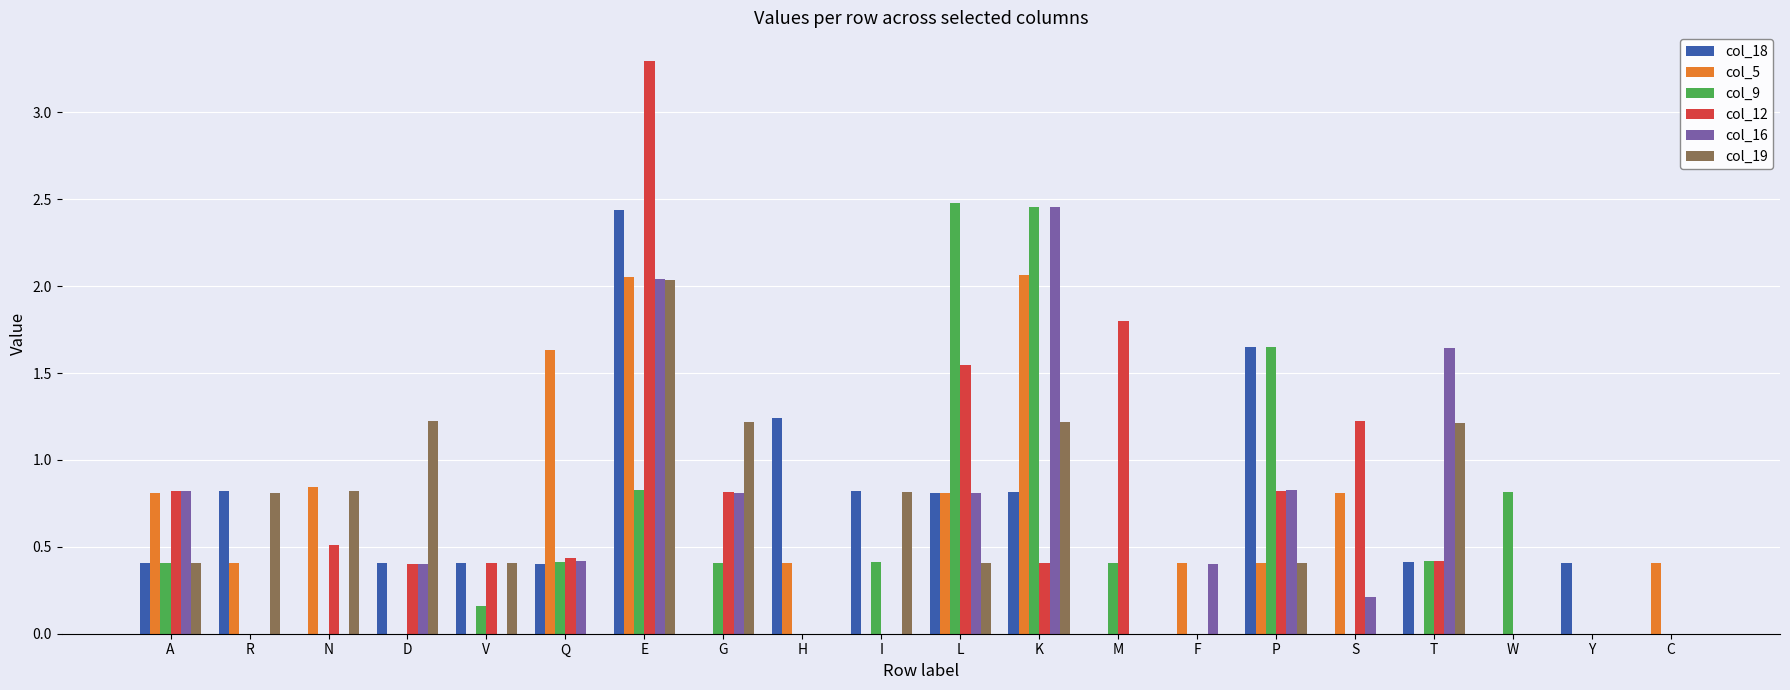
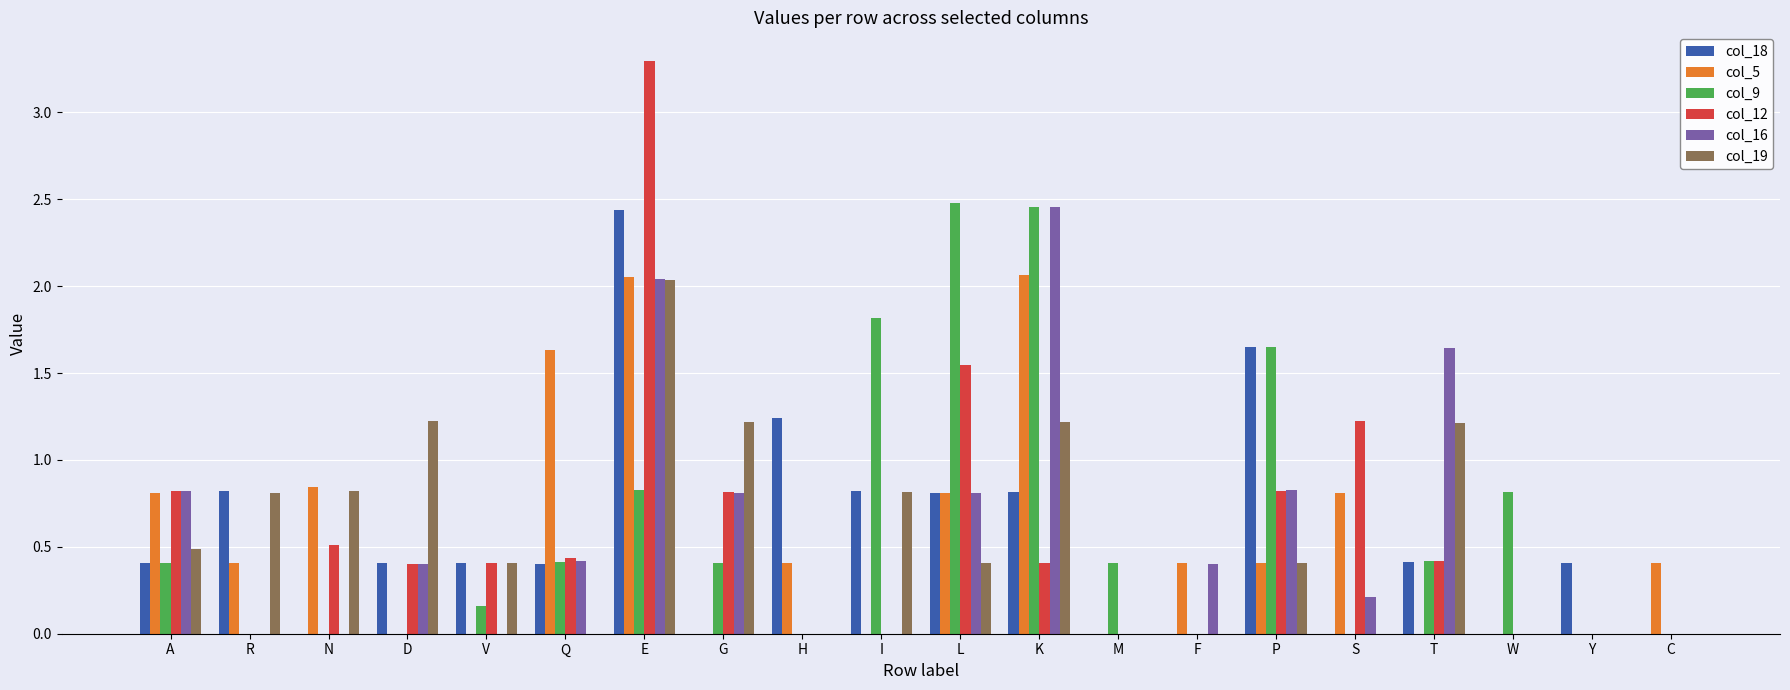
  {
    "col_18": {
      "A": 0.41,
      "R": 0.82,
      "N": 0.00,
      "D": 0.40,
      "V": 0.41,
      "Q": 0.40,
      "E": 2.44,
      "G": 0.00,
      "H": 1.24,
      "I": 0.82,
      "L": 0.81,
      "K": 0.82,
      "M": 0.00,
      "F": 0.00,
      "P": 1.65,
      "S": 0.00,
      "T": 0.41,
      "W": 0.00,
      "Y": 0.41,
      "C": 0.00
    },
    "col_5": {
      "A": 0.81,
      "R": 0.41,
      "N": 0.84,
      "D": 0.00,
      "V": 0.00,
      "Q": 1.63,
      "E": 2.05,
      "G": 0.00,
      "H": 0.41,
      "I": 0.00,
      "L": 0.81,
      "K": 2.06,
      "M": 0.00,
      "F": 0.41,
      "P": 0.41,
      "S": 0.81,
      "T": 0.00,
      "W": 0.00,
      "Y": 0.00,
      "C": 0.40
    },
    "col_9": {
      "A": 0.41,
      "R": 0.00,
      "N": 0.00,
      "D": 0.00,
      "V": 0.16,
      "Q": 0.41,
      "E": 0.83,
      "G": 0.41,
      "H": 0.00,
-     "I": 0.41,
+     "I": 1.81,
      "L": 2.48,
      "K": 2.46,
      "M": 0.41,
      "F": 0.00,
      "P": 1.65,
      "S": 0.00,
      "T": 0.42,
      "W": 0.81,
      "Y": 0.00,
      "C": 0.00
    },
    "col_12": {
      "A": 0.82,
      "R": 0.0,
      "N": 0.5,
      "D": 0.4,
      "V": 0.4,
      "Q": 0.43,
      "E": 3.3,
      "G": 0.8,
      "H": 0.0,
      "I": 0.0,
      "L": 1.54,
      "K": 0.4,
-     "M": 1.8,
+     "M": 0.0,
      "F": 0.0,
      "P": 0.82,
      "S": 1.22,
      "T": 0.42,
      "W": 0.0,
      "Y": 0.0,
      "C": 0.0
    },
    "col_16": {
      "A": 0.82,
      "R": 0.00,
      "N": 0.00,
      "D": 0.40,
      "V": 0.00,
      "Q": 0.42,
      "E": 2.04,
      "G": 0.81,
      "H": 0.00,
      "I": 0.00,
      "L": 0.81,
      "K": 2.46,
      "M": 0.00,
      "F": 0.40,
      "P": 0.83,
      "S": 0.21,
      "T": 1.65,
      "W": 0.00,
      "Y": 0.00,
      "C": 0.00
    },
    "col_19": {
-     "A": 0.41,
+     "A": 0.49,
      "R": 0.81,
      "N": 0.82,
      "D": 1.22,
      "V": 0.41,
      "Q": 0.00,
      "E": 2.03,
      "G": 1.22,
      "H": 0.00,
      "I": 0.81,
      "L": 0.40,
      "K": 1.22,
      "M": 0.00,
      "F": 0.00,
      "P": 0.41,
      "S": 0.00,
      "T": 1.21,
      "W": 0.00,
      "Y": 0.00,
      "C": 0.00
    }
  }
